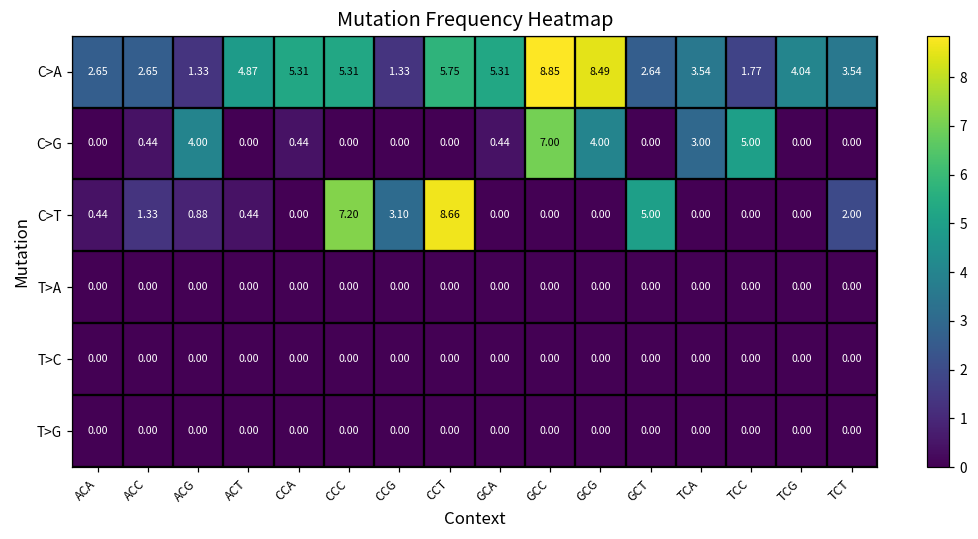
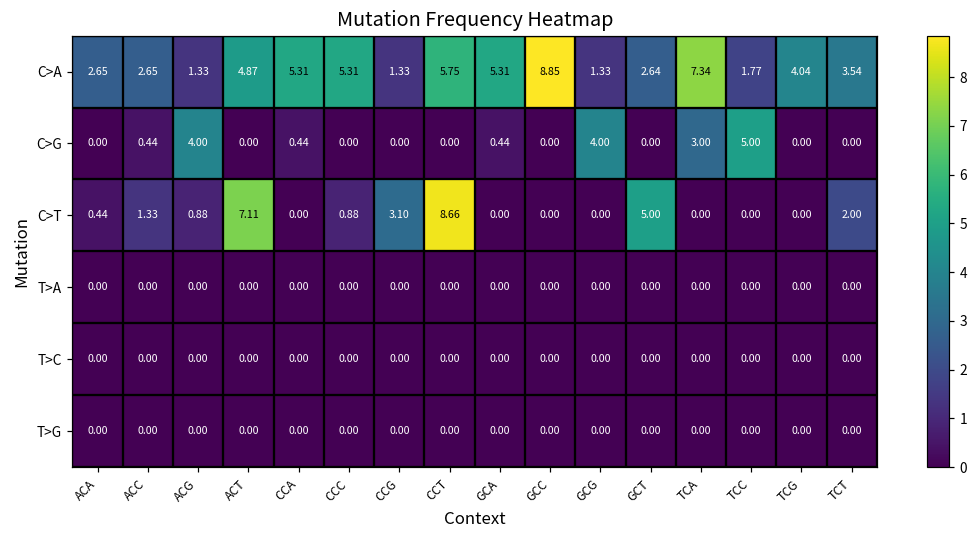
  {
    "C>A": {
      "ACA": 2.65,
      "ACC": 2.65,
      "ACG": 1.33,
      "ACT": 4.87,
      "CCA": 5.31,
      "CCC": 5.31,
      "CCG": 1.33,
      "CCT": 5.75,
      "GCA": 5.31,
      "GCC": 8.85,
-     "GCG": 8.49,
+     "GCG": 1.33,
      "GCT": 2.64,
-     "TCA": 3.54,
+     "TCA": 7.34,
      "TCC": 1.77,
      "TCG": 4.04,
      "TCT": 3.54
    },
    "C>G": {
      "ACA": 0.00,
      "ACC": 0.44,
      "ACG": 4.00,
      "ACT": 0.00,
      "CCA": 0.44,
      "CCC": 0.00,
      "CCG": 0.00,
      "CCT": 0.00,
      "GCA": 0.44,
-     "GCC": 7.00,
+     "GCC": 0.00,
      "GCG": 4.00,
      "GCT": 0.00,
      "TCA": 3.00,
      "TCC": 5.00,
      "TCG": 0.00,
      "TCT": 0.00
    },
    "C>T": {
      "ACA": 0.44,
      "ACC": 1.33,
      "ACG": 0.88,
-     "ACT": 0.44,
+     "ACT": 7.11,
      "CCA": 0.00,
-     "CCC": 7.20,
+     "CCC": 0.88,
      "CCG": 3.10,
      "CCT": 8.66,
      "GCA": 0.00,
      "GCC": 0.00,
      "GCG": 0.00,
      "GCT": 5.00,
      "TCA": 0.00,
      "TCC": 0.00,
      "TCG": 0.00,
      "TCT": 2.00
    },
    "T>A": {
      "ACA": 0.00,
      "ACC": 0.00,
      "ACG": 0.00,
      "ACT": 0.00,
      "CCA": 0.00,
      "CCC": 0.00,
      "CCG": 0.00,
      "CCT": 0.00,
      "GCA": 0.00,
      "GCC": 0.00,
      "GCG": 0.00,
      "GCT": 0.00,
      "TCA": 0.00,
      "TCC": 0.00,
      "TCG": 0.00,
      "TCT": 0.00
    },
    "T>C": {
      "ACA": 0.00,
      "ACC": 0.00,
      "ACG": 0.00,
      "ACT": 0.00,
      "CCA": 0.00,
      "CCC": 0.00,
      "CCG": 0.00,
      "CCT": 0.00,
      "GCA": 0.00,
      "GCC": 0.00,
      "GCG": 0.00,
      "GCT": 0.00,
      "TCA": 0.00,
      "TCC": 0.00,
      "TCG": 0.00,
      "TCT": 0.00
    },
    "T>G": {
      "ACA": 0.00,
      "ACC": 0.00,
      "ACG": 0.00,
      "ACT": 0.00,
      "CCA": 0.00,
      "CCC": 0.00,
      "CCG": 0.00,
      "CCT": 0.00,
      "GCA": 0.00,
      "GCC": 0.00,
      "GCG": 0.00,
      "GCT": 0.00,
      "TCA": 0.00,
      "TCC": 0.00,
      "TCG": 0.00,
      "TCT": 0.00
    }
  }
